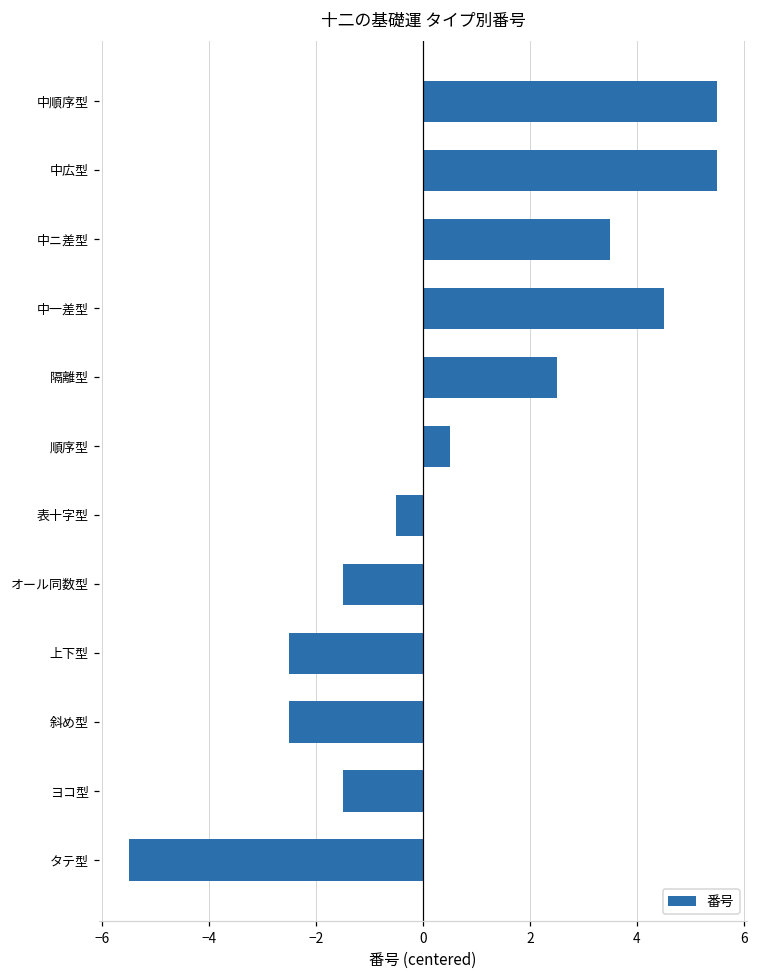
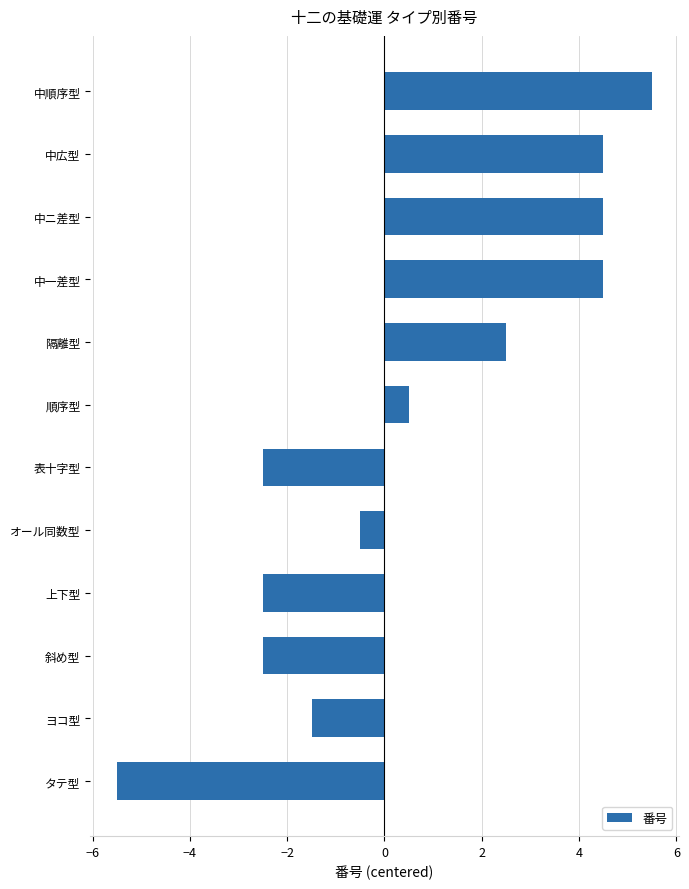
  {
    "中順序型": 5.5,
-   "中広型": 5.5,
-   "中ニ差型": 3.5,
+   "中広型": 4.5,
+   "中ニ差型": 4.5,
    "中一差型": 4.5,
    "隔離型": 2.5,
    "順序型": 0.5,
-   "表十字型": -0.5,
-   "オール同数型": -1.5,
+   "表十字型": -2.5,
+   "オール同数型": -0.5,
    "上下型": -2.5,
    "斜め型": -2.5,
    "ヨコ型": -1.5,
    "タテ型": -5.5
  }
